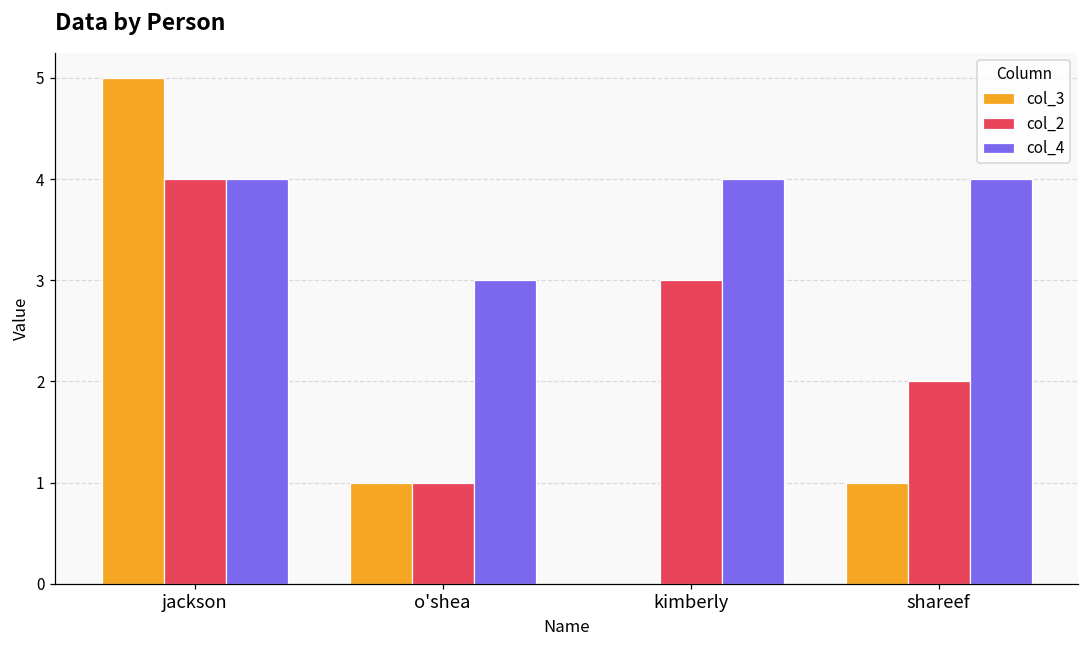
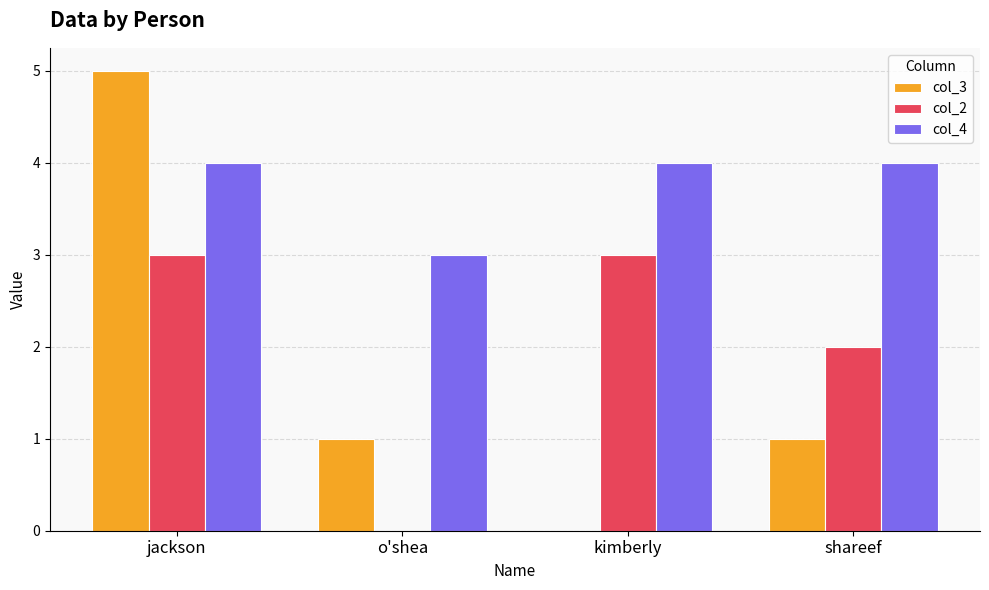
  {
    "col_3": {
      "jackson": 5,
      "o'shea": 1,
      "kimberly": 0,
      "shareef": 1
    },
    "col_2": {
-     "jackson": 4,
-     "o'shea": 1,
+     "jackson": 3,
+     "o'shea": 0,
      "kimberly": 3,
      "shareef": 2
    },
    "col_4": {
      "jackson": 4,
      "o'shea": 3,
      "kimberly": 4,
      "shareef": 4
    }
  }
